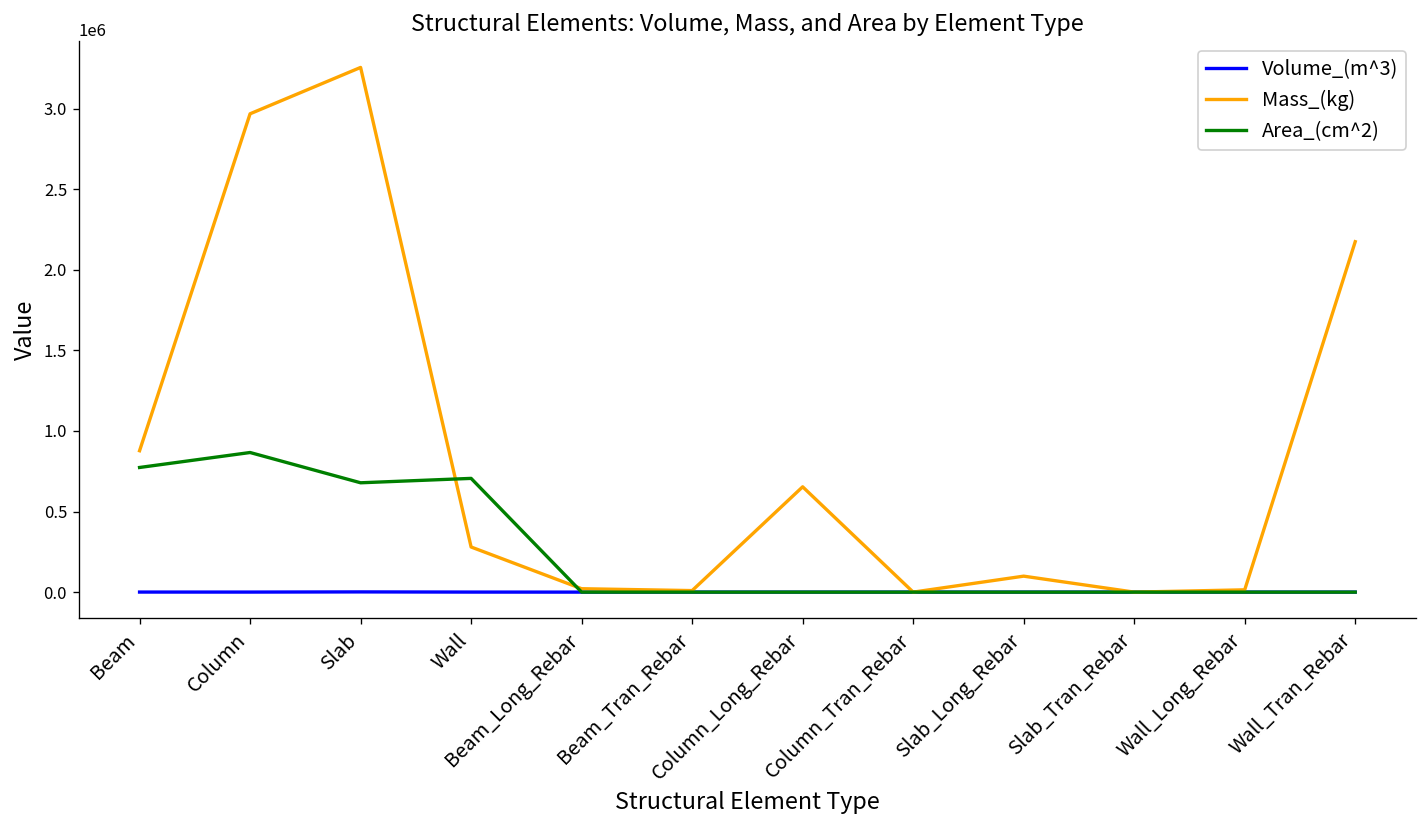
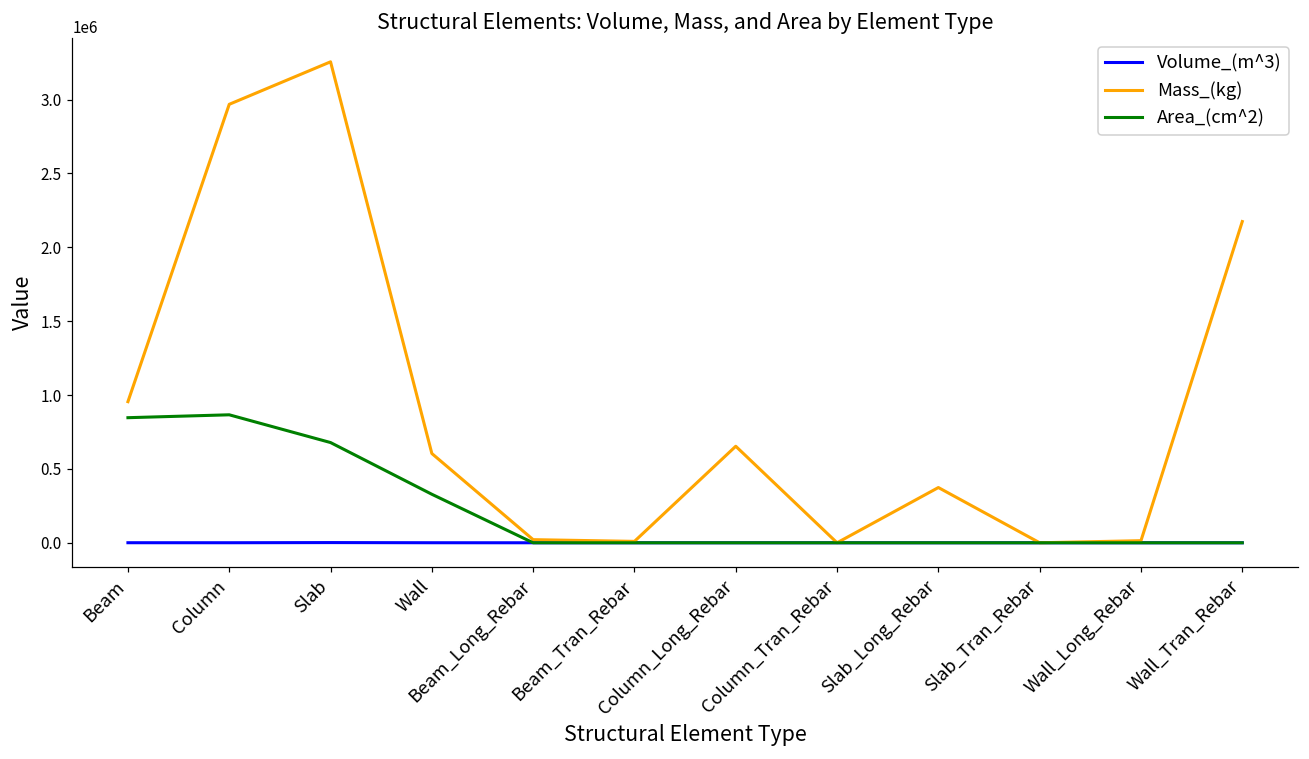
  {
    "Volume_(m^3)": {
      "Beam": 0,
      "Column": 0,
      "Slab": 0,
      "Wall": 0
    },
    "Mass_(kg)": {
-     "Beam": 880000,
+     "Beam": 960000,
      "Column": 2970000,
      "Slab": 3260000,
-     "Wall": 280000,
+     "Wall": 600000,
      "Beam_Long_Rebar": 20000,
      "Column_Long_Rebar": 650000,
-     "Slab_Long_Rebar": 100000,
+     "Slab_Long_Rebar": 370000,
      "Wall_Tran_Rebar": 2170000
    },
    "Area_(cm^2)": {
-     "Beam": 770000,
+     "Beam": 850000,
      "Column": 870000,
      "Slab": 680000,
-     "Wall": 710000
+     "Wall": 330000
    }
  }
